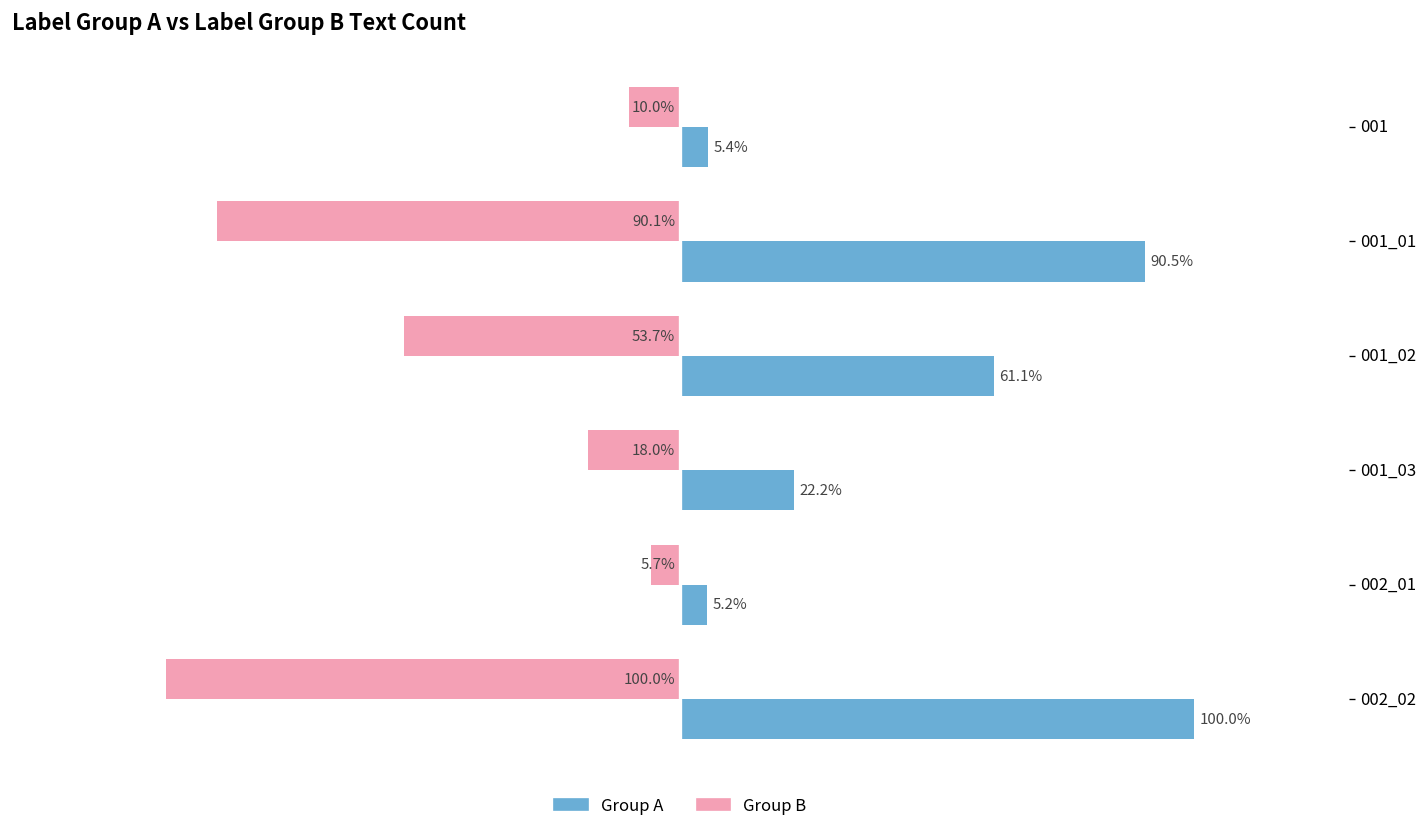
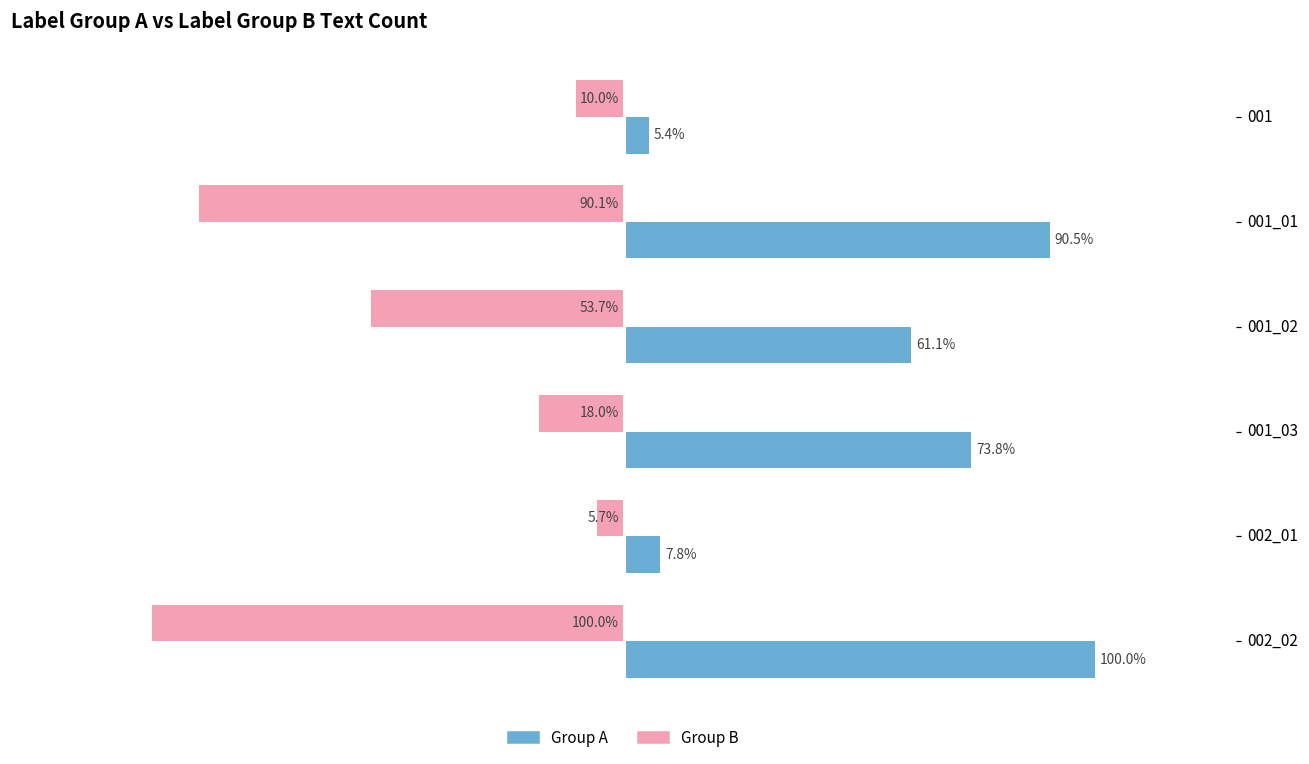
  {
    "Group A": {
      "001": "5.4%",
      "001_01": "90.5%",
      "001_02": "61.1%",
-     "001_03": "22.2%",
-     "002_01": "5.2%",
+     "001_03": "73.8%",
+     "002_01": "7.8%",
      "002_02": "100.0%"
    }
  }
